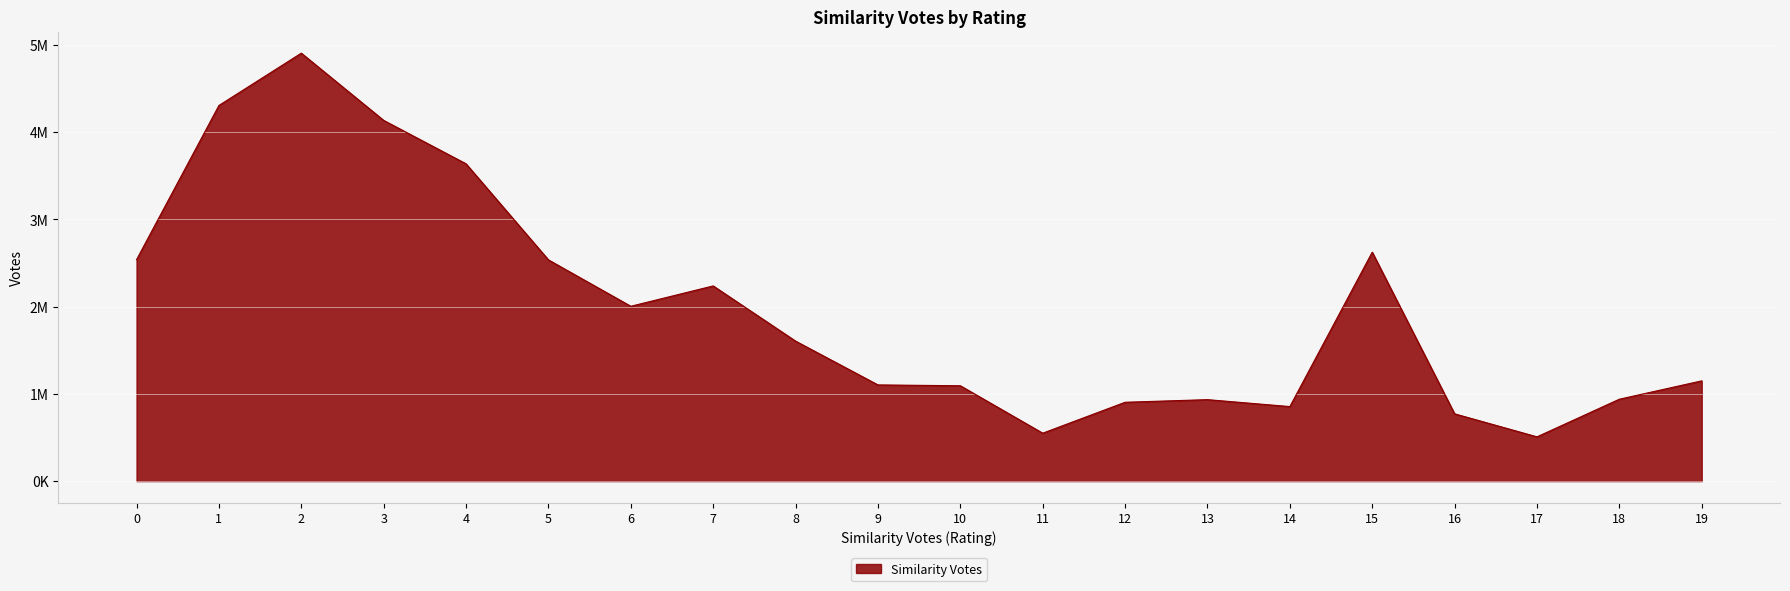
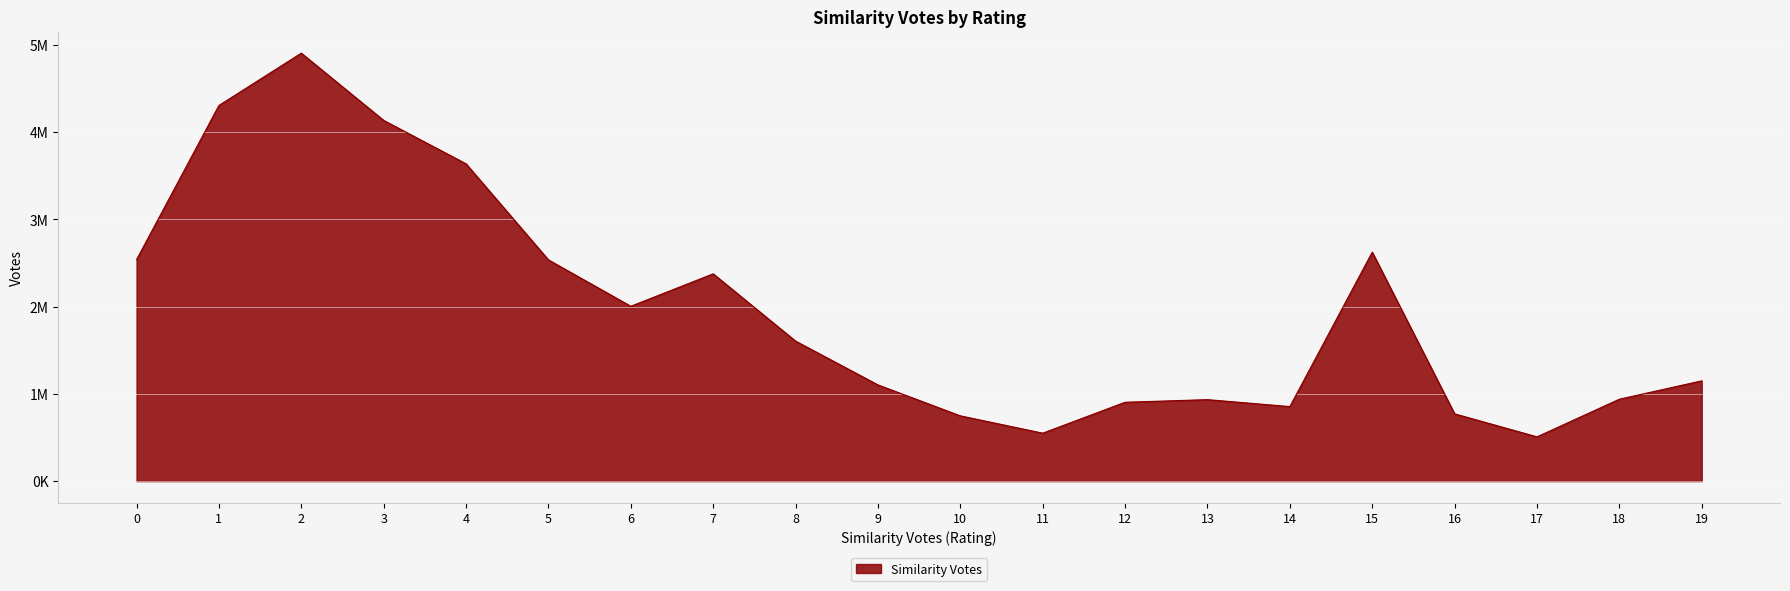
  {
    "0": 2500000,
    "1": 4300000,
    "2": 4900000,
    "3": 4100000,
    "4": 3600000,
    "5": 2500000,
    "6": 2000000,
-   "7": 2200000,
+   "7": 2400000,
    "8": 1600000,
    "9": 1100000,
-   "10": 1100000,
+   "10": 700000,
    "11": 500000,
    "12": 900000,
    "13": 900000,
    "14": 900000,
    "15": 2600000,
    "16": 800000,
    "17": 500000,
    "18": 900000,
    "19": 1100000
  }
